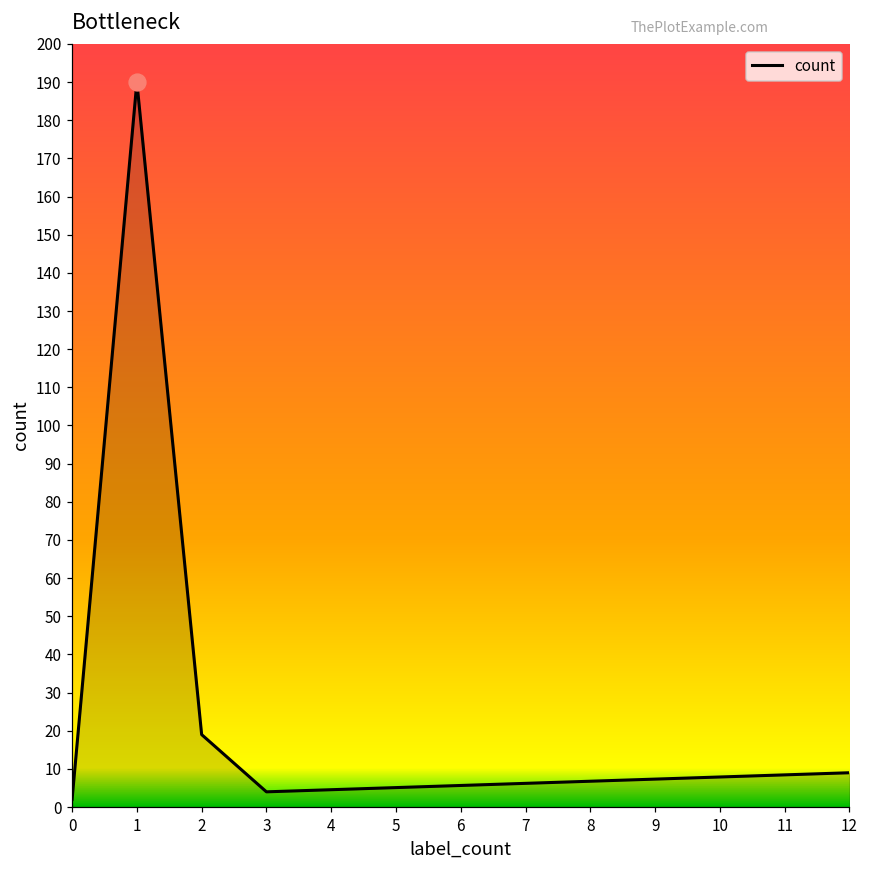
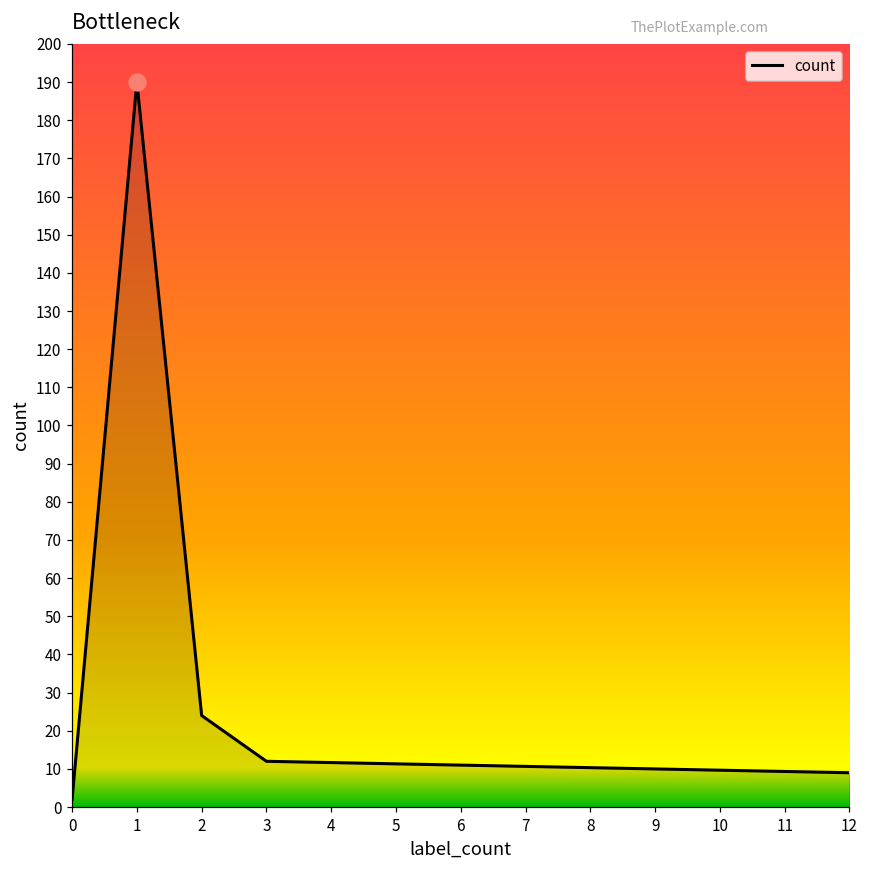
  {
    "count": {
      "0": 2,
-     "2": 19,
-     "3": 4,
+     "2": 24,
+     "3": 12,
      "12": 9
    }
  }
